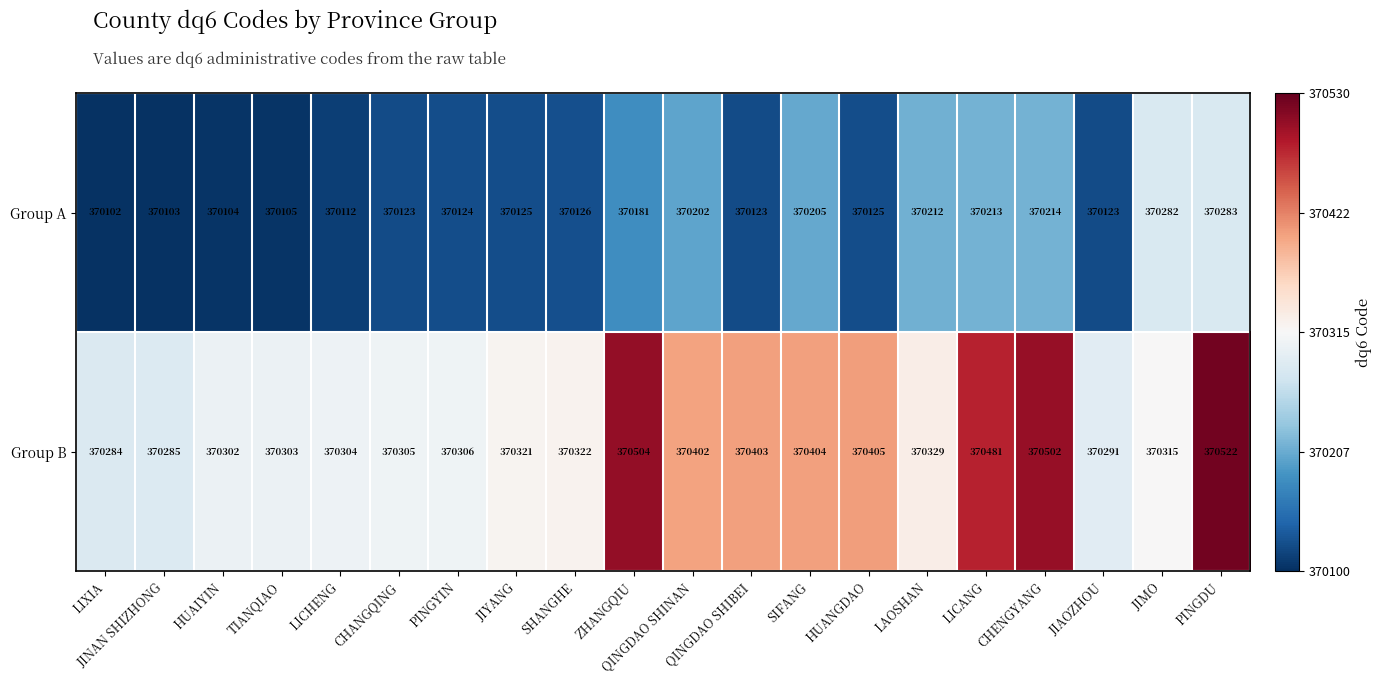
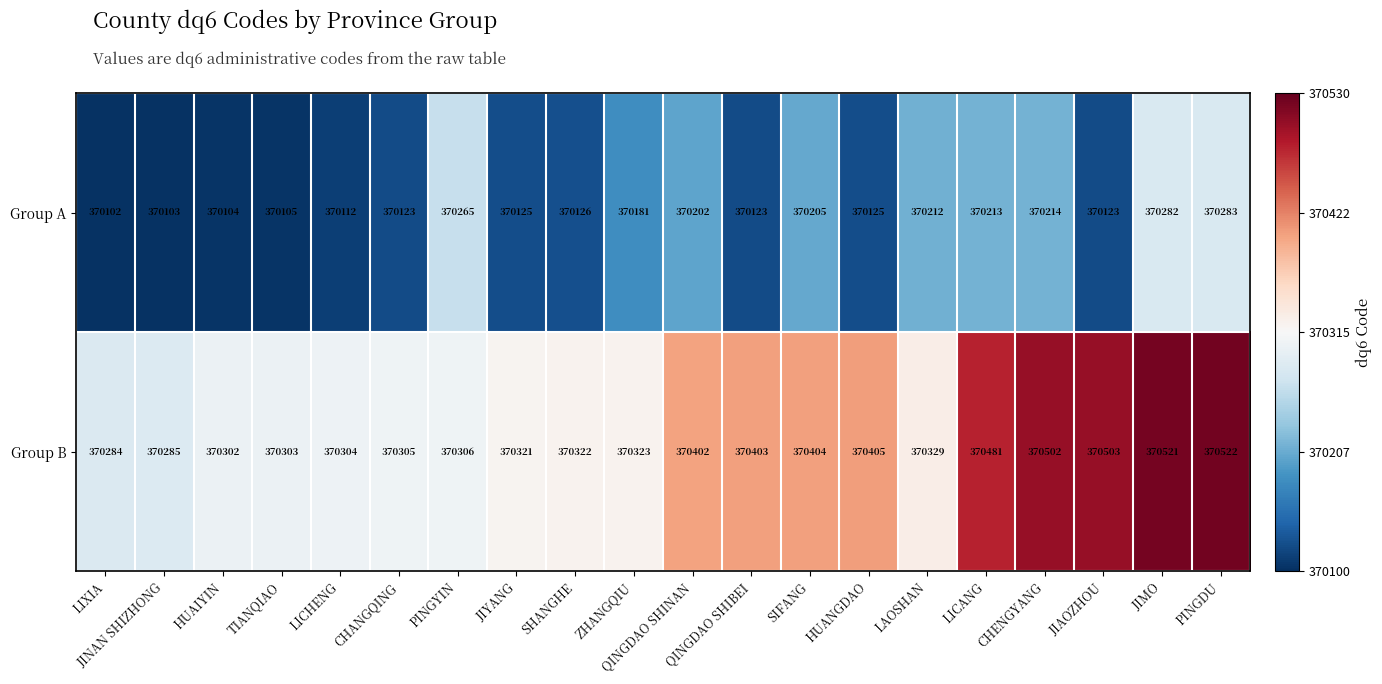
  {
    "Group A": {
      "LIXIA": 370102,
      "JINAN SHIZHONG": 370103,
      "HUAIYIN": 370104,
      "TIANQIAO": 370105,
      "LICHENG": 370112,
      "CHANGQING": 370123,
-     "PINGYIN": 370124,
+     "PINGYIN": 370265,
      "JIYANG": 370125,
      "SHANGHE": 370126,
      "ZHANGQIU": 370181,
      "QINGDAO SHINAN": 370202,
      "QINGDAO SHIBEI": 370123,
      "SIFANG": 370205,
      "HUANGDAO": 370125,
      "LAOSHAN": 370212,
      "LICANG": 370213,
      "CHENGYANG": 370214,
      "JIAOZHOU": 370123,
      "JIMO": 370282,
      "PINGDU": 370283
    },
    "Group B": {
      "LIXIA": 370284,
      "JINAN SHIZHONG": 370285,
      "HUAIYIN": 370302,
      "TIANQIAO": 370303,
      "LICHENG": 370304,
      "CHANGQING": 370305,
      "PINGYIN": 370306,
      "JIYANG": 370321,
      "SHANGHE": 370322,
-     "ZHANGQIU": 370504,
+     "ZHANGQIU": 370323,
      "QINGDAO SHINAN": 370402,
      "QINGDAO SHIBEI": 370403,
      "SIFANG": 370404,
      "HUANGDAO": 370405,
      "LAOSHAN": 370329,
      "LICANG": 370481,
      "CHENGYANG": 370502,
-     "JIAOZHOU": 370291,
-     "JIMO": 370315,
+     "JIAOZHOU": 370503,
+     "JIMO": 370521,
      "PINGDU": 370522
    }
  }
